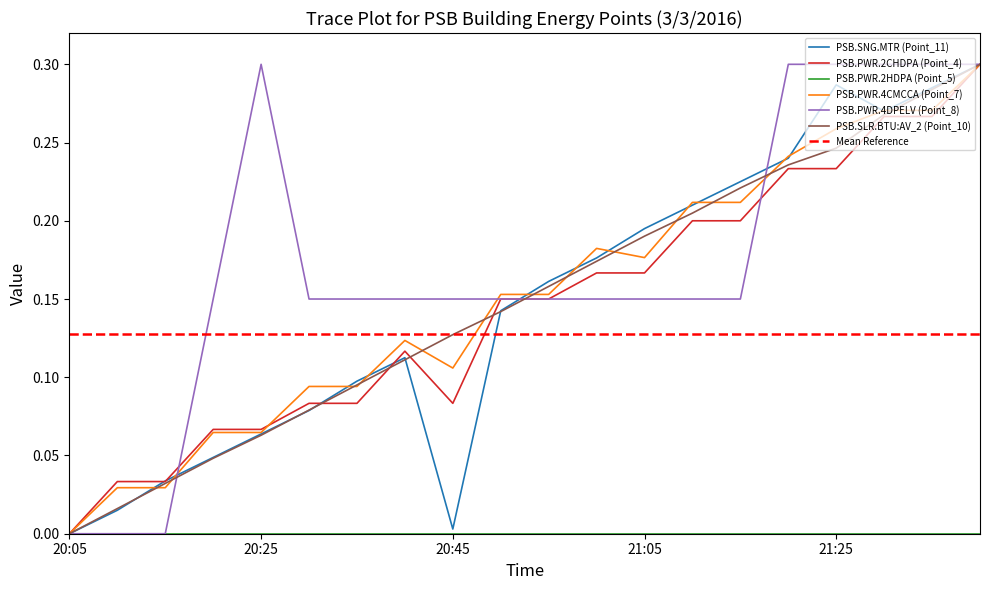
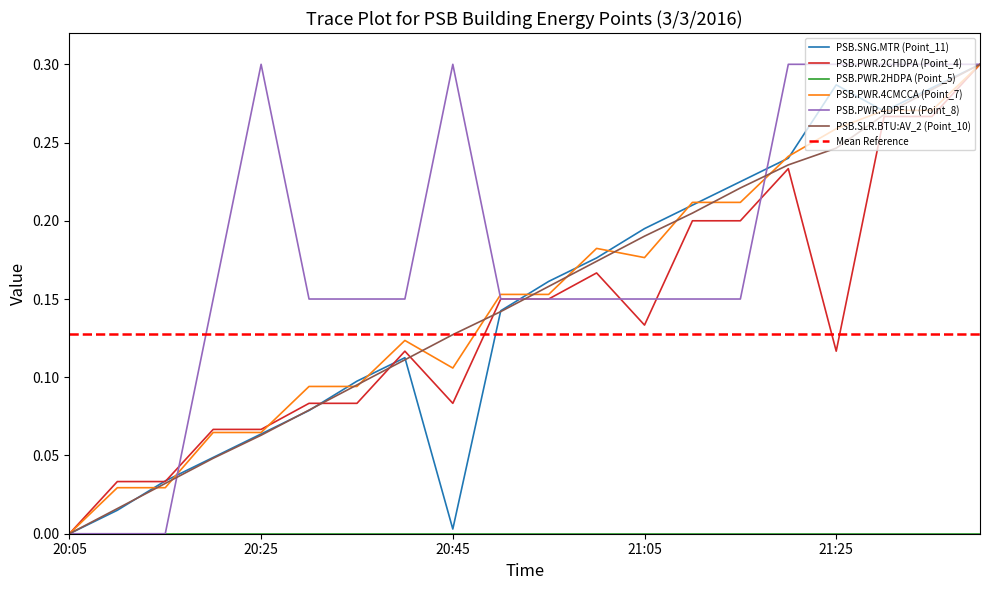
  {
    "PSB.SNG.MTR (Point_11)": {
      "20:45": 0.003,
      "21:05": 0.195
    },
    "PSB.PWR.2CHDPA (Point_4)": {
      "20:25": 0.067,
      "20:45": 0.083,
-     "21:05": 0.167,
-     "21:25": 0.233
+     "21:05": 0.133,
+     "21:25": 0.117
    },
    "PSB.PWR.2HDPA (Point_5)": {
      "20:25": 0.000,
      "20:45": 0.000,
      "21:05": 0.000,
      "21:25": 0.000
    },
    "PSB.PWR.4CMCCA (Point_7)": {
      "20:45": 0.106,
      "21:05": 0.176
    },
    "PSB.PWR.4DPELV (Point_8)": {
      "20:25": 0.300,
-     "20:45": 0.150,
+     "20:45": 0.300,
      "21:05": 0.150
    },
    "PSB.SLR.BTU:AV_2 (Point_10)": {
      "20:45": 0.127,
      "21:05": 0.190
    }
  }
